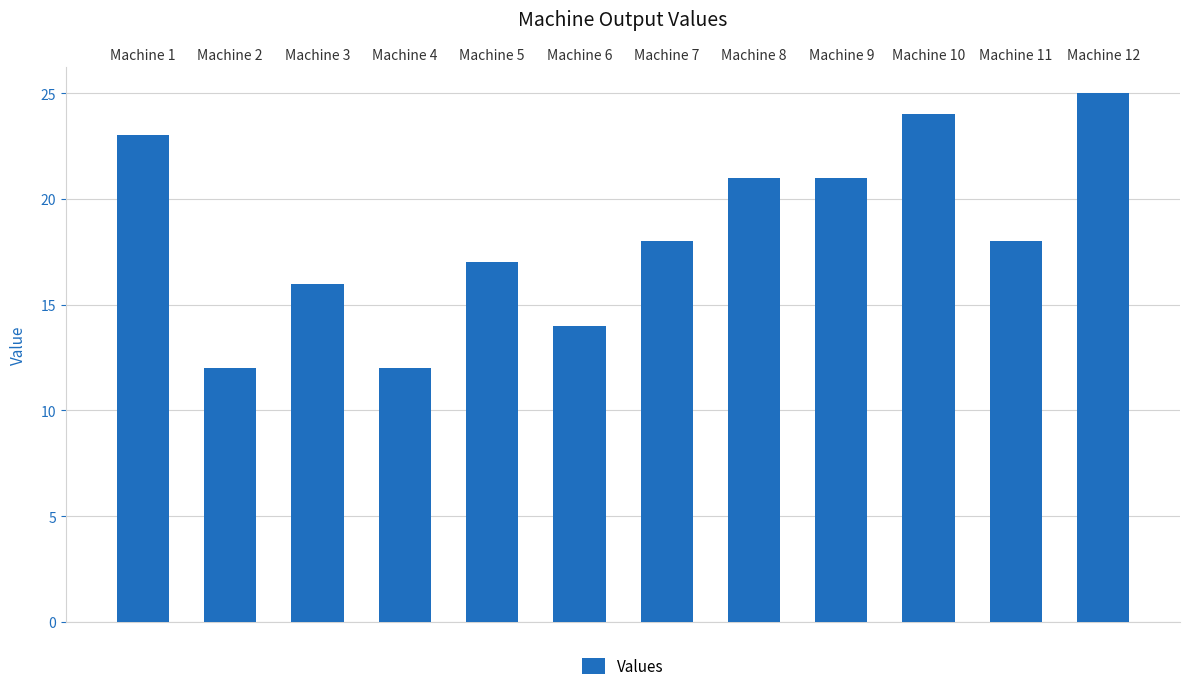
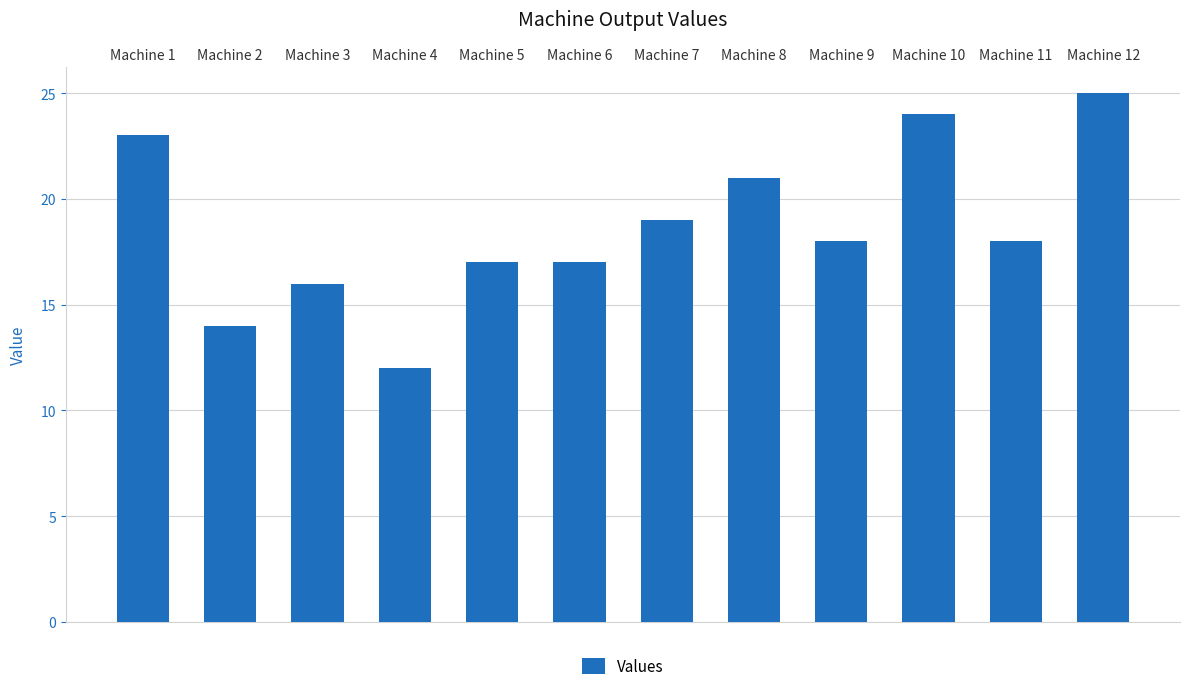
  {
    "Machine 1": 23,
-   "Machine 2": 12,
+   "Machine 2": 14,
    "Machine 3": 16,
    "Machine 4": 12,
    "Machine 5": 17,
-   "Machine 6": 14,
-   "Machine 7": 18,
+   "Machine 6": 17,
+   "Machine 7": 19,
    "Machine 8": 21,
-   "Machine 9": 21,
+   "Machine 9": 18,
    "Machine 10": 24,
    "Machine 11": 18,
    "Machine 12": 25
  }
